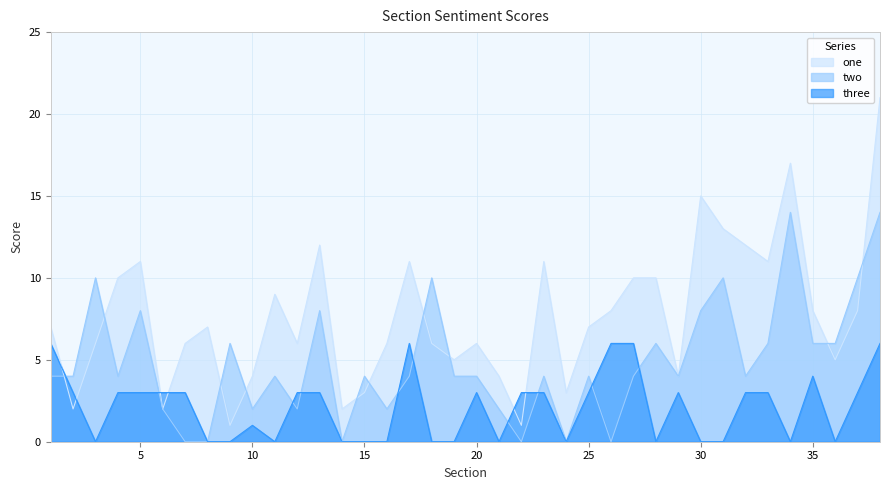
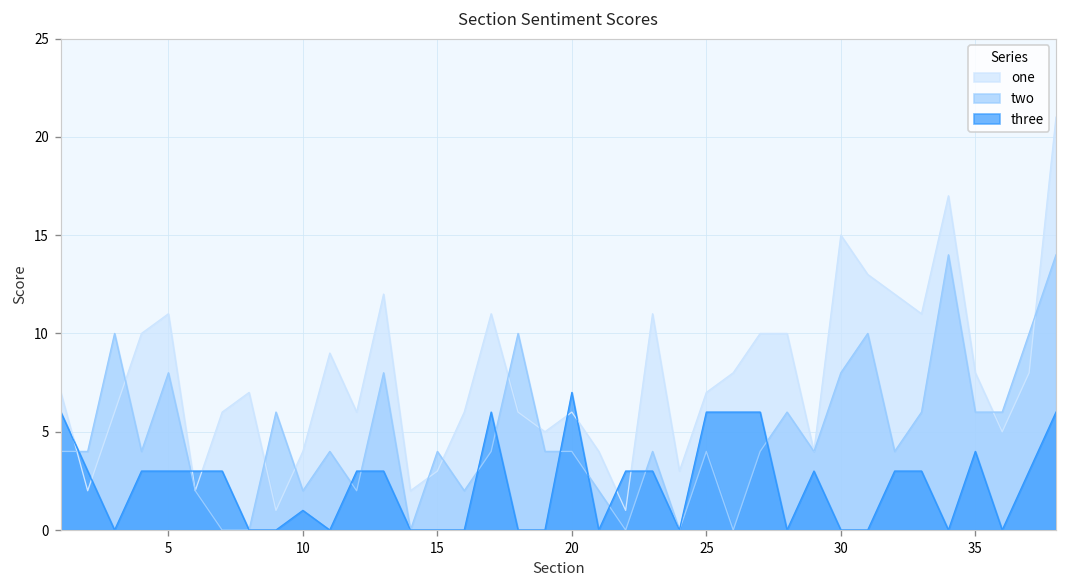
  {
    "three": {
      "5": 3,
      "10": 1,
      "15": 0,
-     "20": 3,
-     "25": 3,
+     "20": 7,
+     "25": 6,
      "30": 0,
      "35": 4
    }
  }
